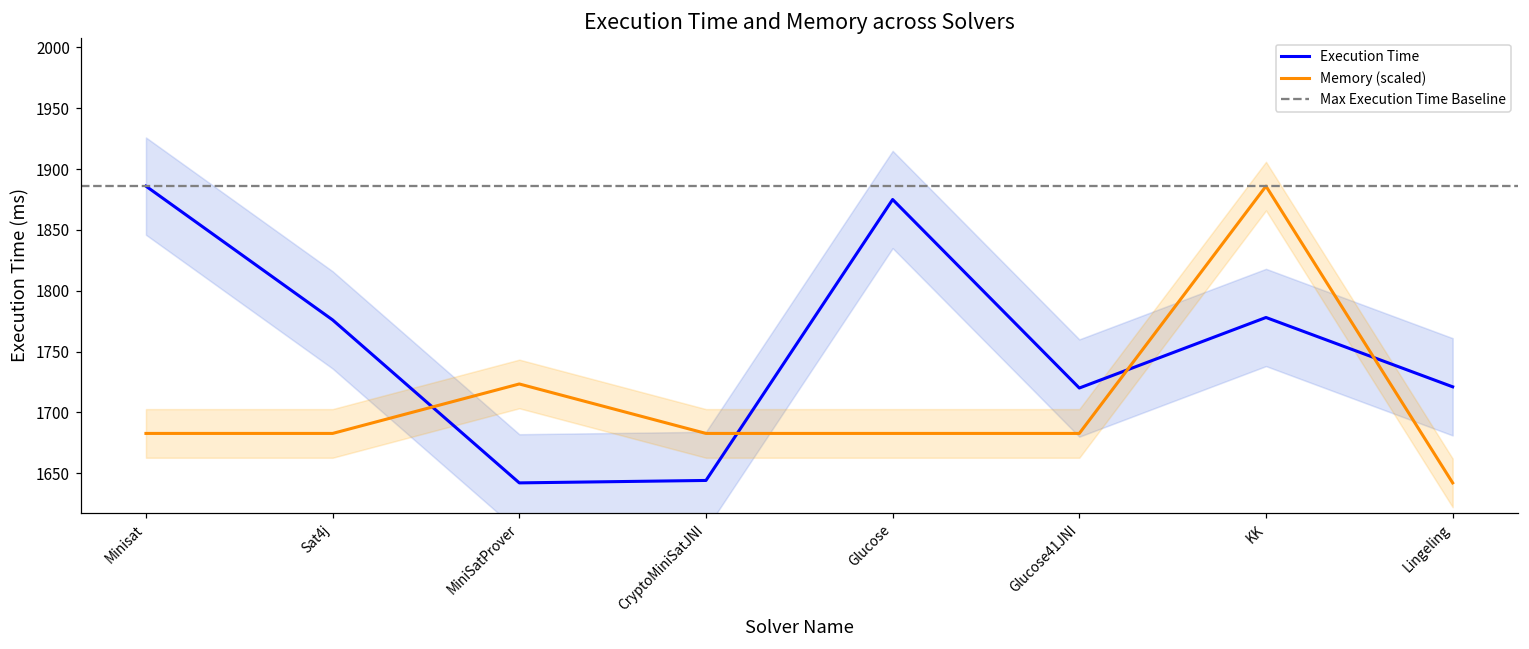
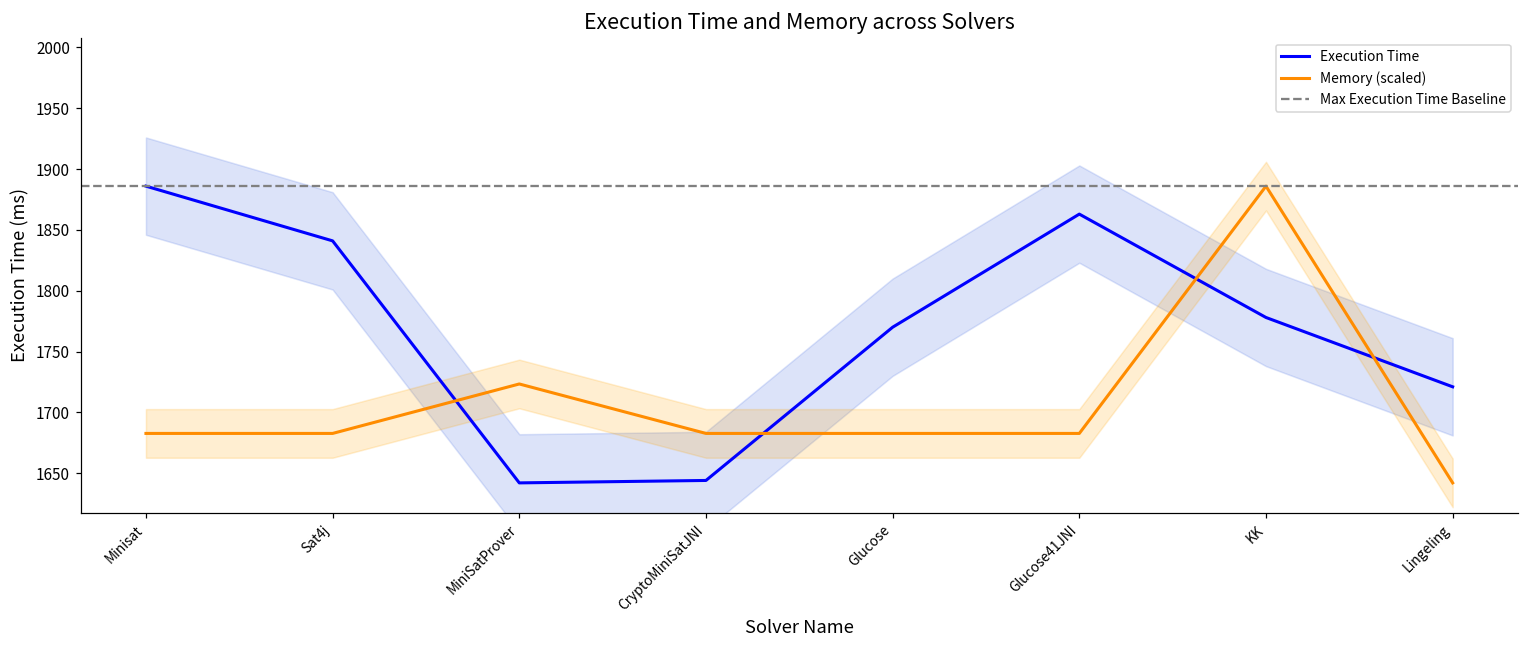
  {
    "Execution Time": {
      "Minisat": 1886,
-     "Sat4j": 1776,
+     "Sat4j": 1841,
      "MiniSatProver": 1642,
      "CryptoMiniSatJNI": 1644,
-     "Glucose": 1875,
-     "Glucose41JNI": 1720,
+     "Glucose": 1770,
+     "Glucose41JNI": 1863,
      "KK": 1778,
      "Lingeling": 1721
    }
  }
